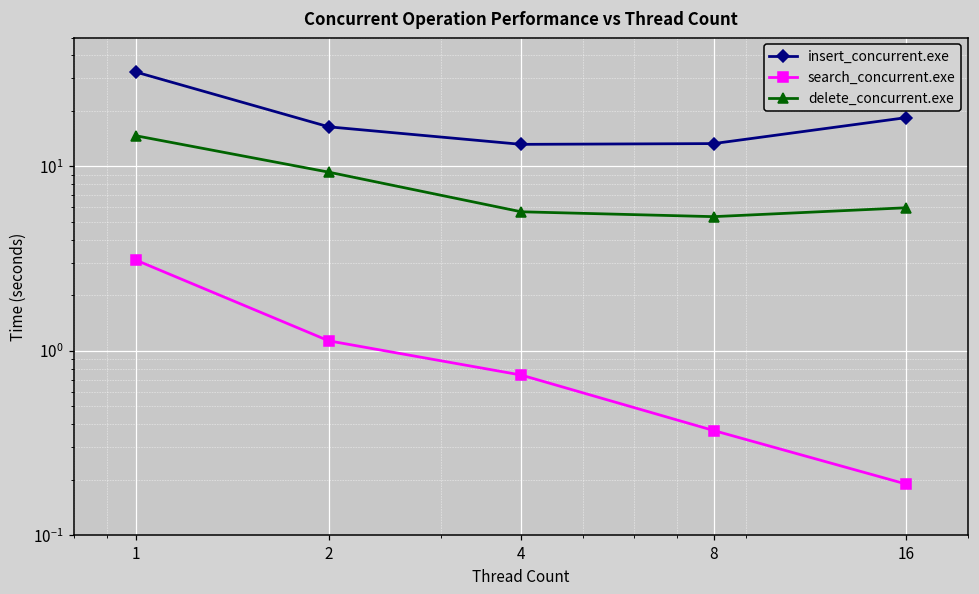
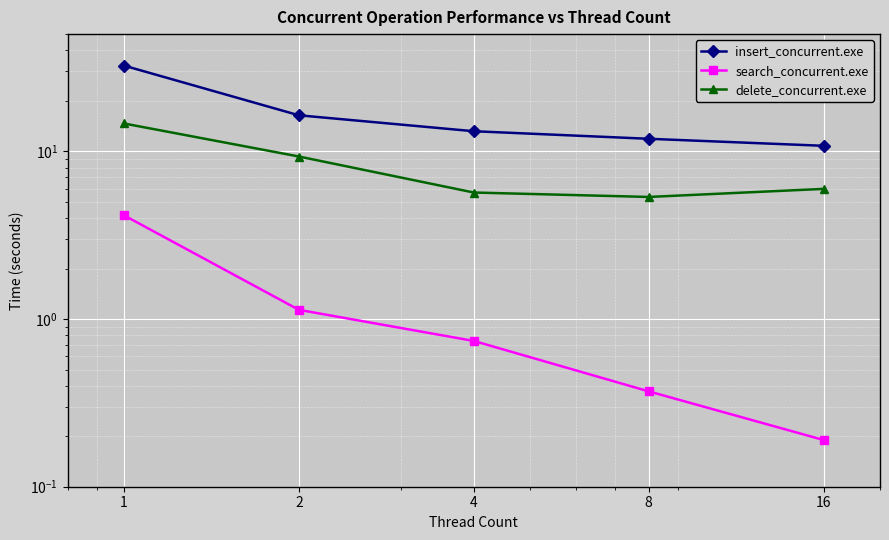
  {
    "insert_concurrent.exe": {
      "1": 32,
      "2": 16,
      "4": 13,
-     "8": 13,
-     "16": 18
+     "8": 12,
+     "16": 11
    },
    "search_concurrent.exe": {
-     "1": 3.1,
+     "1": 4.2,
      "2": 1.1,
      "4": 0.7,
      "8": 0.37,
      "16": 0.19
    },
    "delete_concurrent.exe": {
      "1": 15,
      "2": 9,
      "4": 5.7,
      "8": 5.3,
      "16": 6.0
    }
  }
